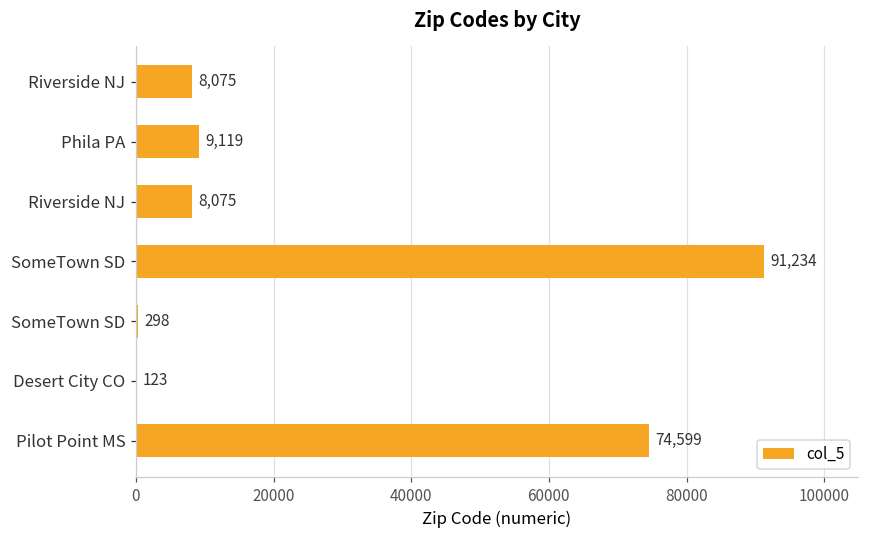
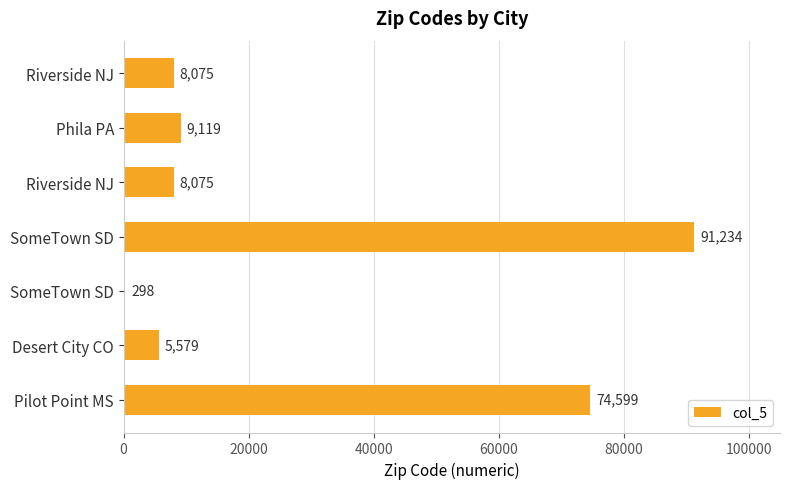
  {
    "Phila PA": "9,119",
-   "Desert City CO": "123",
+   "Desert City CO": "5,579",
    "Pilot Point MS": "74,599"
  }
